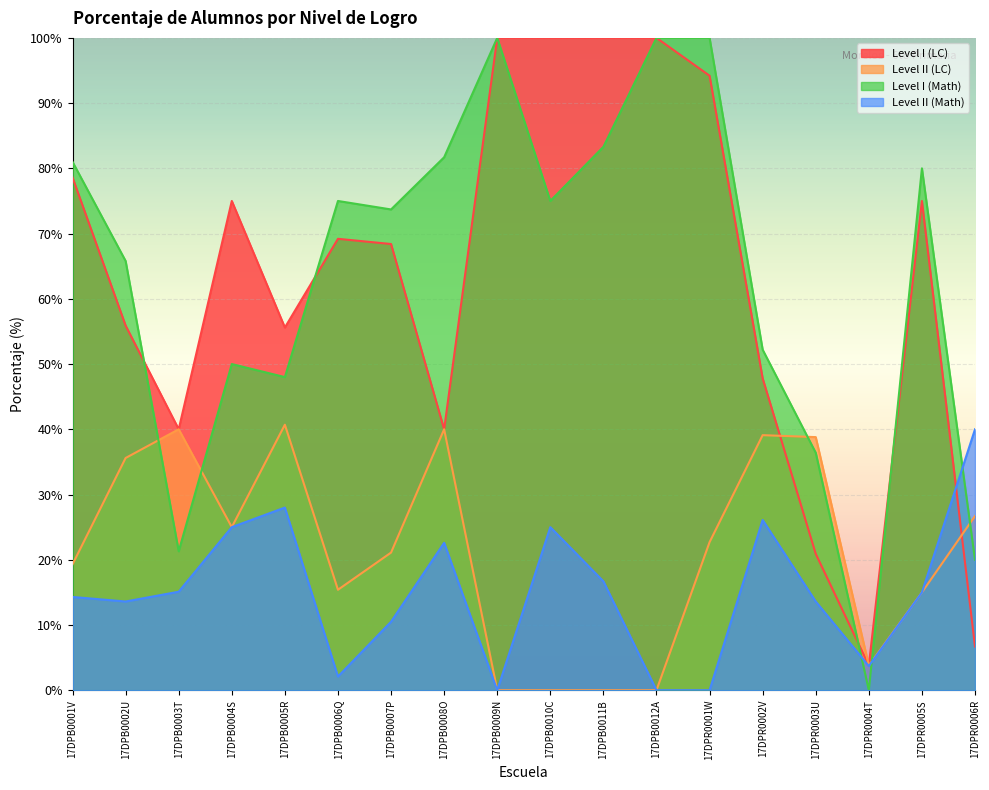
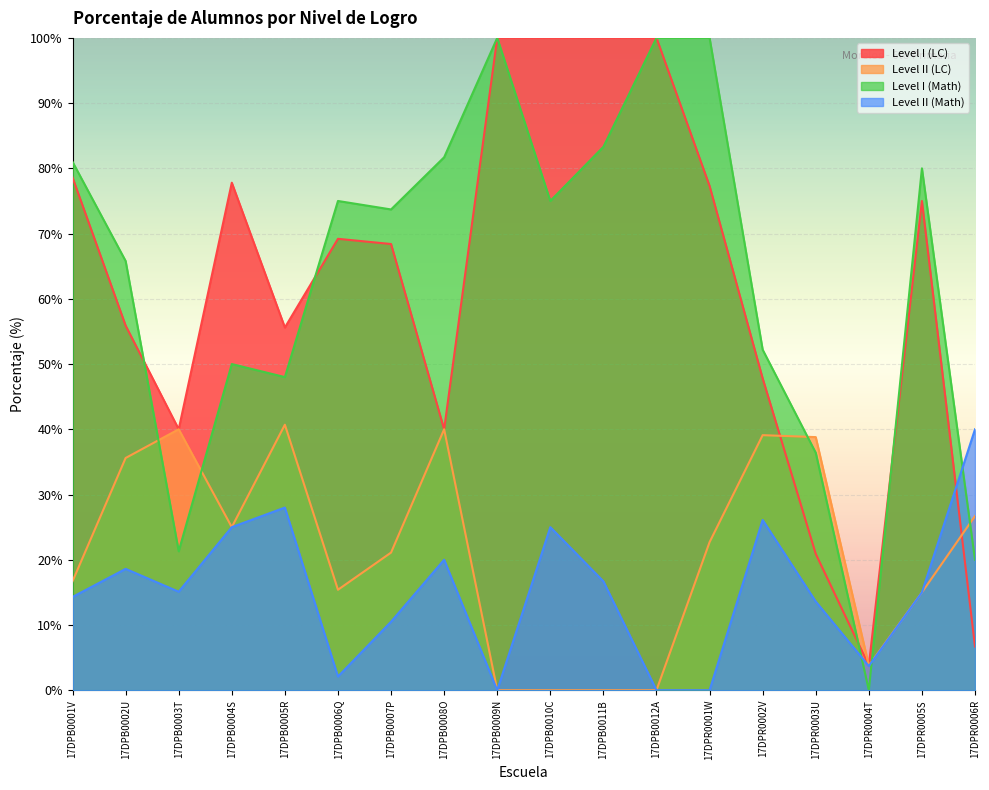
  {
    "Level I (LC)": {
      "17DPB0001V": "79%",
      "17DPB0002U": "56%",
-     "17DPB0004S": "75%",
+     "17DPB0004S": "78%",
      "17DPB0005R": "56%",
      "17DPB0006Q": "69%",
      "17DPB0007P": "68%",
      "17DPB0010C": "100%",
      "17DPB0011B": "100%",
-     "17DPR0001W": "94%",
+     "17DPR0001W": "77%",
      "17DPR0002V": "48%",
      "17DPR0003U": "21%",
      "17DPR0005S": "75%",
      "17DPR0006R": "7%"
    },
    "Level II (LC)": {
-     "17DPB0001V": "19%",
+     "17DPB0001V": "17%",
      "17DPB0002U": "36%",
      "17DPB0005R": "41%",
      "17DPB0006Q": "15%",
      "17DPB0007P": "21%",
      "17DPB0010C": "0%",
      "17DPB0011B": "0%",
      "17DPR0001W": "23%",
      "17DPR0002V": "39%",
      "17DPR0003U": "39%",
      "17DPR0006R": "27%"
    },
    "Level I (Math)": {
      "17DPB0001V": "81%",
      "17DPB0002U": "66%",
      "17DPB0003T": "21%",
      "17DPB0004S": "50%",
      "17DPB0005R": "48%",
      "17DPB0006Q": "75%",
      "17DPB0007P": "74%",
      "17DPB0008O": "82%",
      "17DPB0010C": "75%",
      "17DPB0011B": "83%",
      "17DPR0001W": "100%",
      "17DPR0002V": "52%",
      "17DPR0003U": "36%",
      "17DPR0004T": "0%",
      "17DPR0005S": "80%",
      "17DPR0006R": "20%"
    },
    "Level II (Math)": {
      "17DPB0001V": "14%",
-     "17DPB0002U": "14%",
+     "17DPB0002U": "19%",
      "17DPB0003T": "15%",
      "17DPB0005R": "28%",
      "17DPB0006Q": "2%",
      "17DPB0007P": "11%",
-     "17DPB0008O": "23%",
+     "17DPB0008O": "20%",
      "17DPB0010C": "25%",
      "17DPB0011B": "17%",
      "17DPR0001W": "0%",
      "17DPR0002V": "26%",
      "17DPR0003U": "14%",
      "17DPR0006R": "40%"
    }
  }
